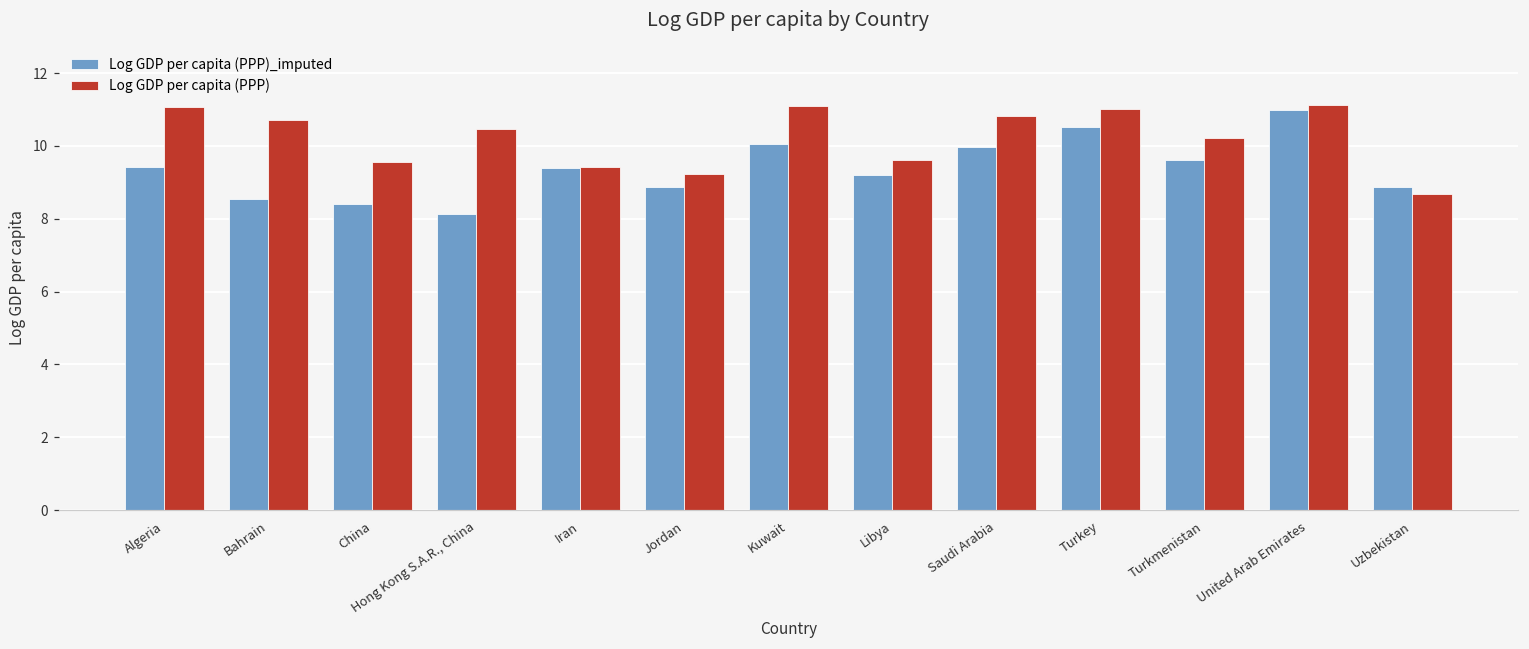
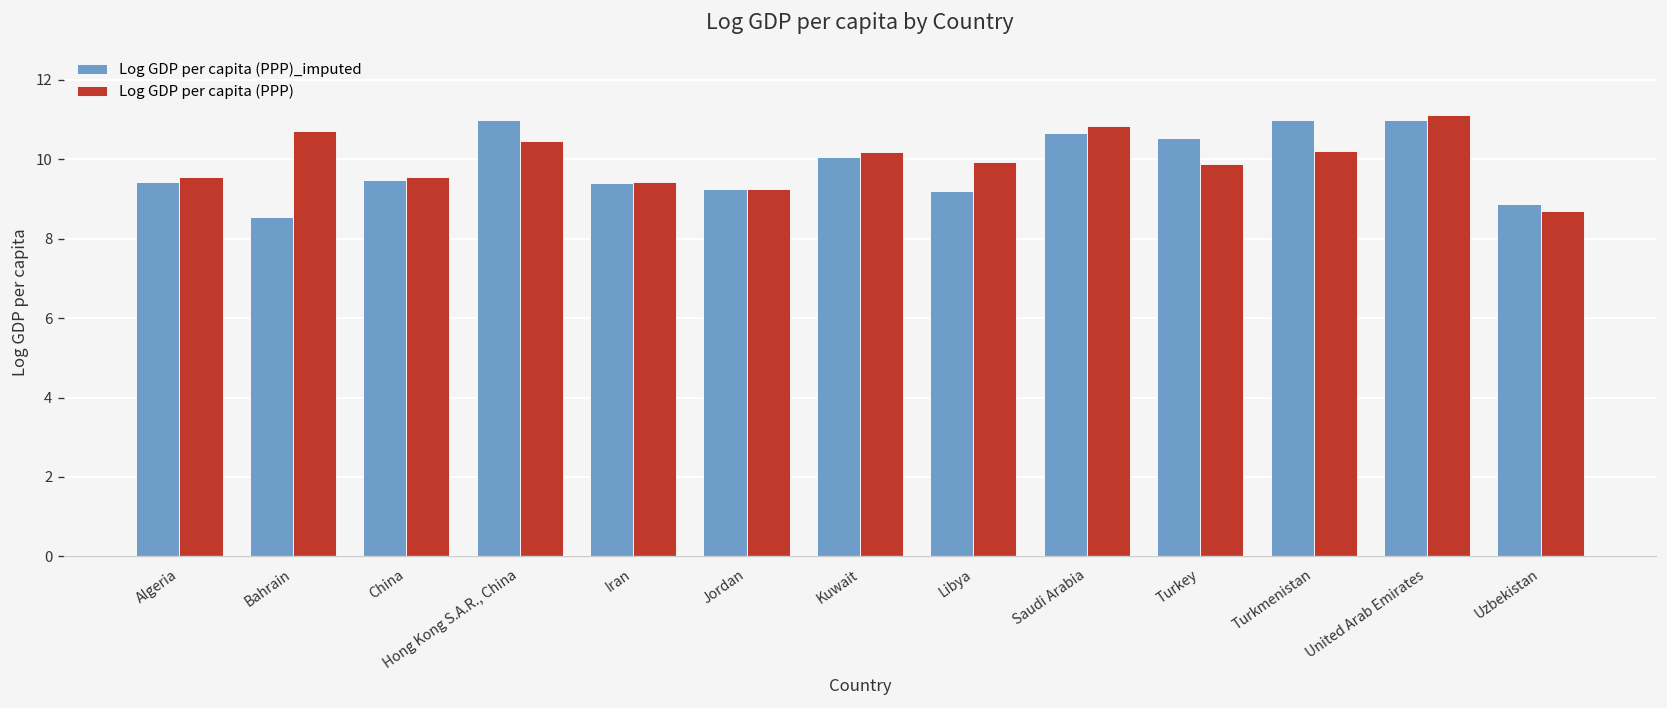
  {
    "Log GDP per capita (PPP)_imputed": {
      "Algeria": 9.4,
      "Bahrain": 8.5,
-     "China": 8.4,
-     "Hong Kong S.A.R., China": 8.1,
+     "China": 9.5,
+     "Hong Kong S.A.R., China": 11.0,
      "Iran": 9.4,
-     "Jordan": 8.9,
+     "Jordan": 9.3,
      "Kuwait": 10.1,
      "Libya": 9.2,
-     "Saudi Arabia": 10.0,
+     "Saudi Arabia": 10.7,
      "Turkey": 10.5,
-     "Turkmenistan": 9.6,
+     "Turkmenistan": 11.0,
      "United Arab Emirates": 11.0,
      "Uzbekistan": 8.9
    },
    "Log GDP per capita (PPP)": {
-     "Algeria": 11.1,
+     "Algeria": 9.5,
      "Bahrain": 10.7,
      "China": 9.6,
      "Hong Kong S.A.R., China": 10.5,
      "Iran": 9.4,
      "Jordan": 9.2,
-     "Kuwait": 11.1,
-     "Libya": 9.6,
+     "Kuwait": 10.2,
+     "Libya": 9.9,
      "Saudi Arabia": 10.8,
-     "Turkey": 11.0,
+     "Turkey": 9.9,
      "Turkmenistan": 10.2,
      "United Arab Emirates": 11.1,
      "Uzbekistan": 8.7
    }
  }
